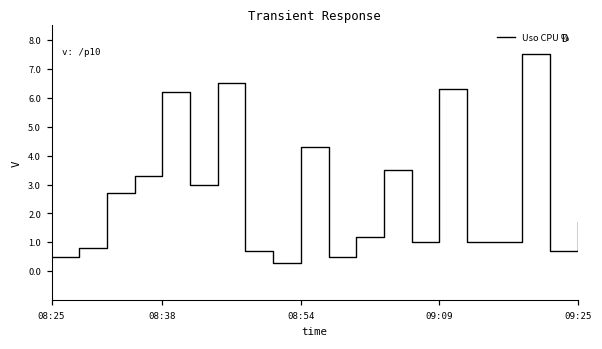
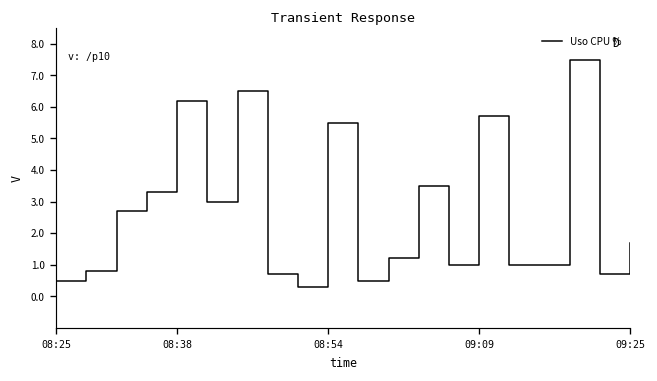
  {
    "08:25": 0.5,
    "08:38": 6.2,
-   "08:54": 4.3,
-   "09:09": 6.3,
+   "08:54": 5.5,
+   "09:09": 5.7,
    "09:25": 1.7
  }
